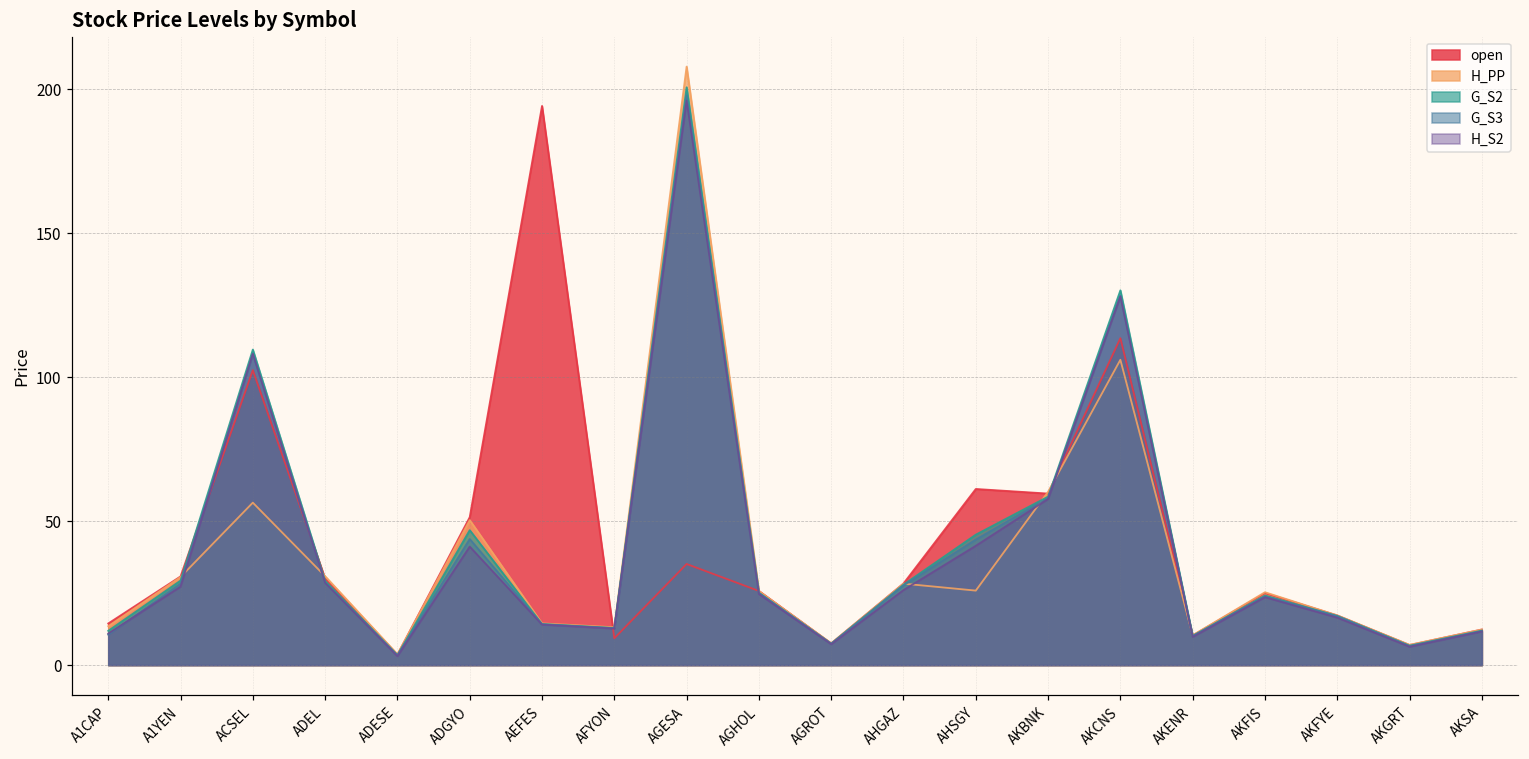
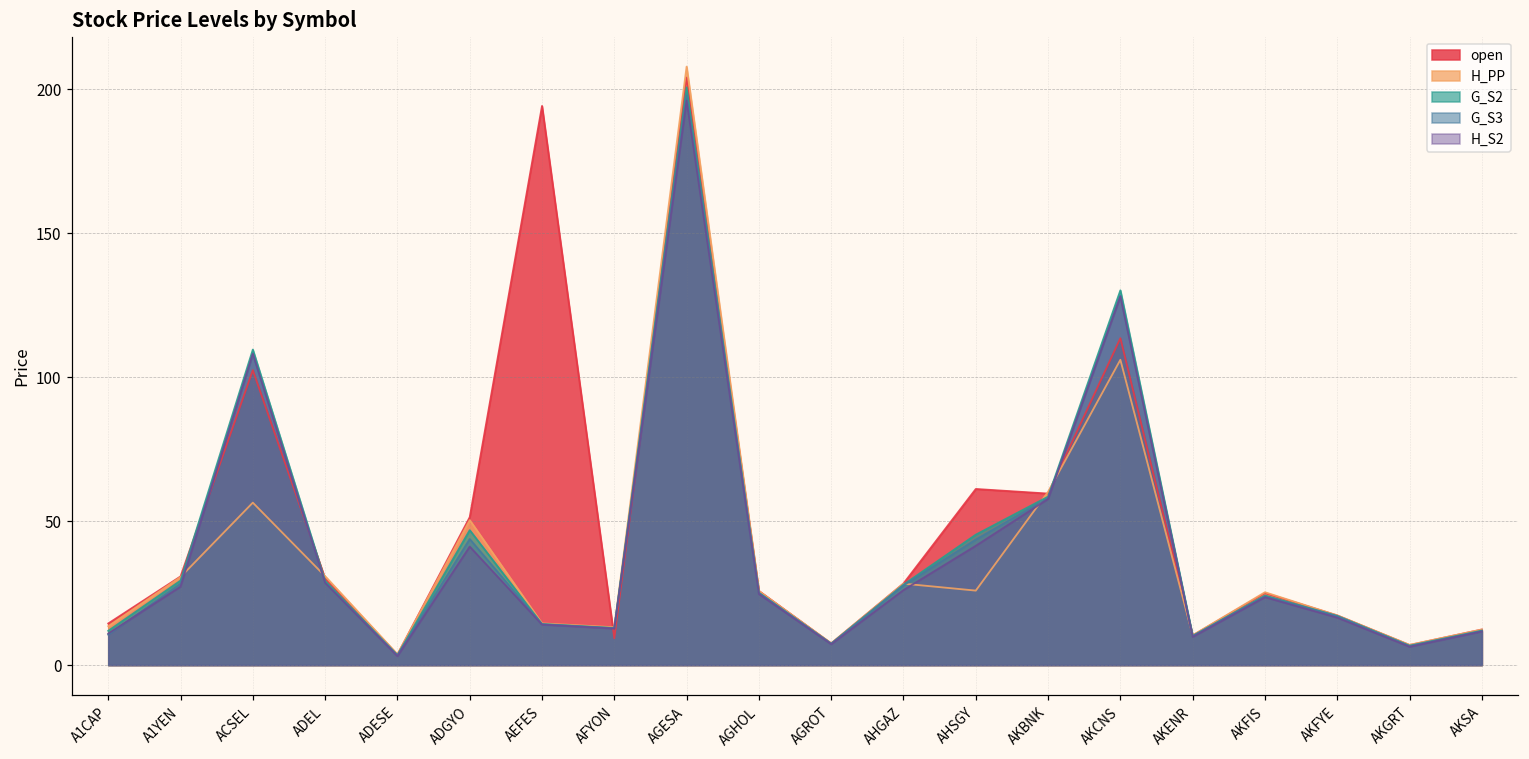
  {
    "open": {
      "ACSEL": 102,
      "ADGYO": 51,
      "AEFES": 194,
      "AFYON": 9,
-     "AGESA": 35,
+     "AGESA": 204,
      "AHSGY": 61,
      "AKCNS": 114
    },
    "H_PP": {
      "ACSEL": 56,
      "ADGYO": 50,
      "AGESA": 208,
      "AHSGY": 26,
      "AKCNS": 106
    }
  }
